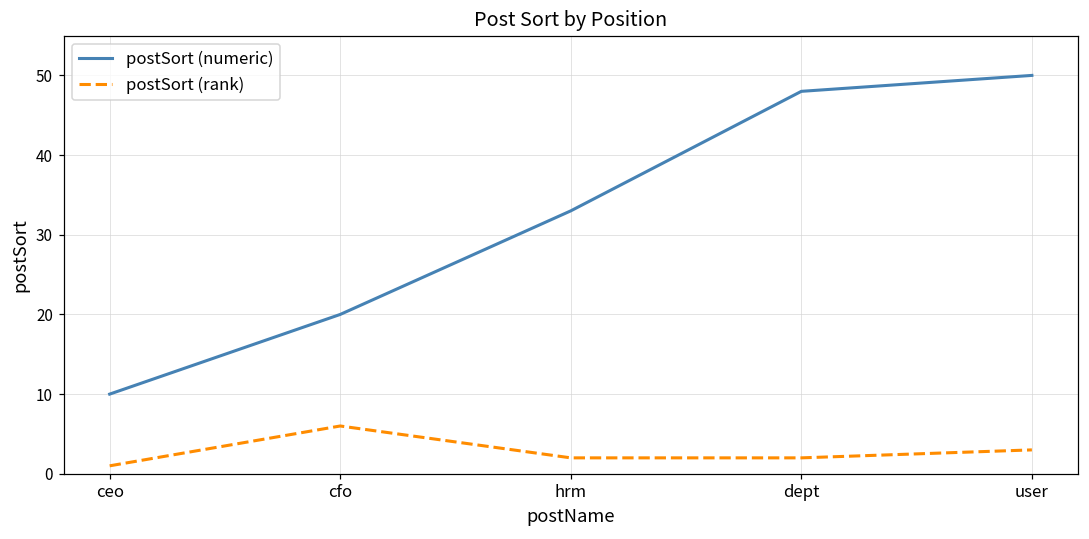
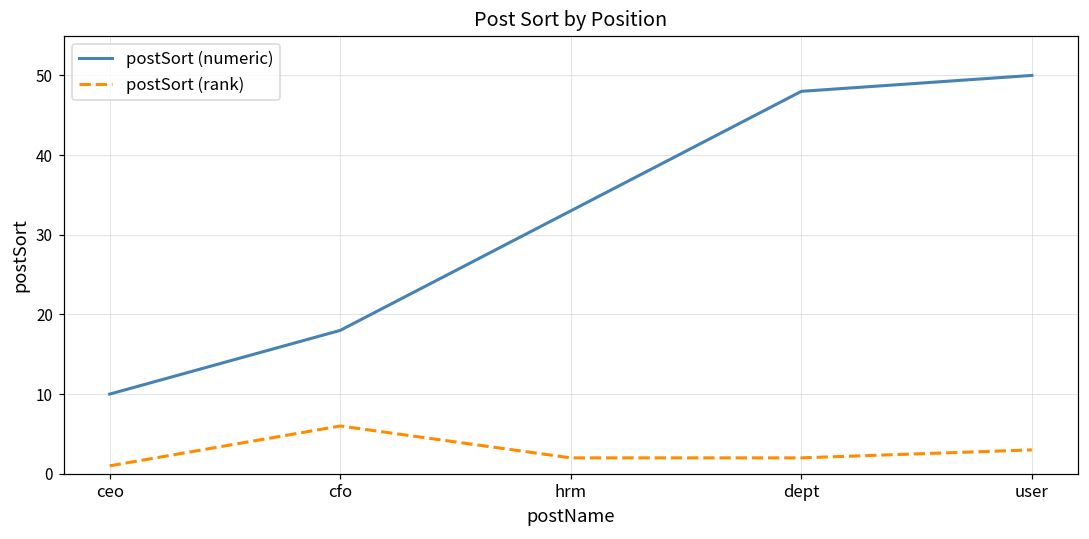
  {
    "postSort (numeric)": {
      "ceo": 10,
-     "cfo": 20,
+     "cfo": 18,
      "hrm": 33,
      "dept": 48,
      "user": 50
    },
    "postSort (rank)": {
      "ceo": 1,
      "cfo": 6,
      "hrm": 2,
      "dept": 2,
      "user": 3
    }
  }
